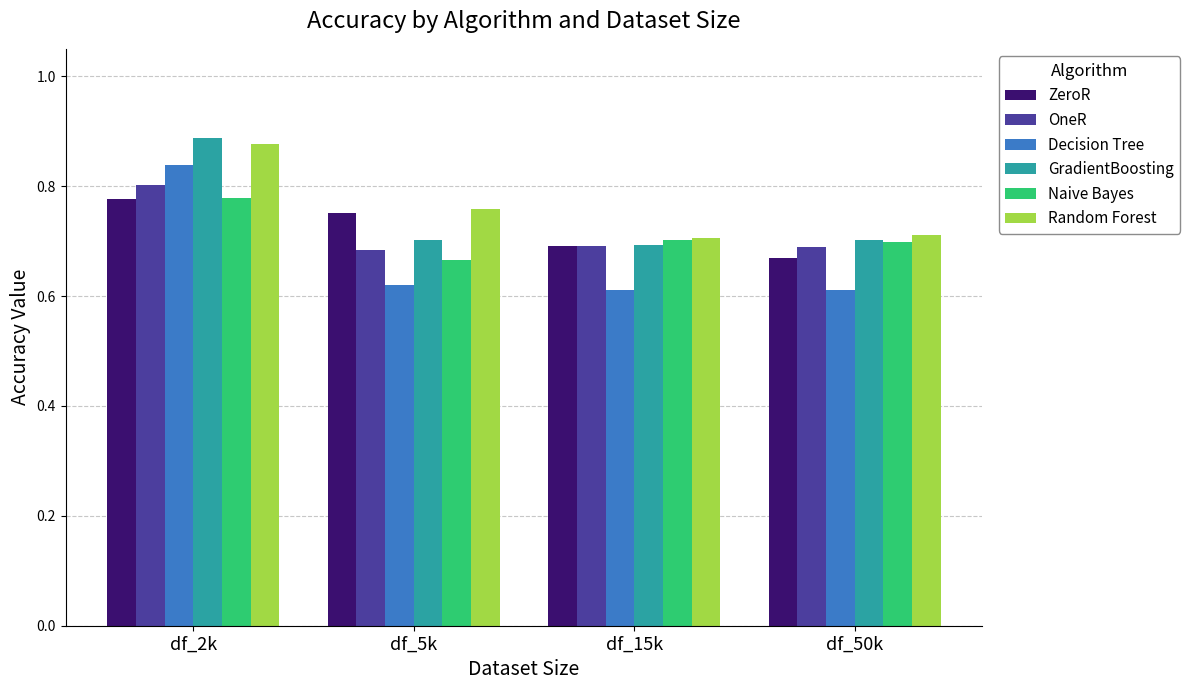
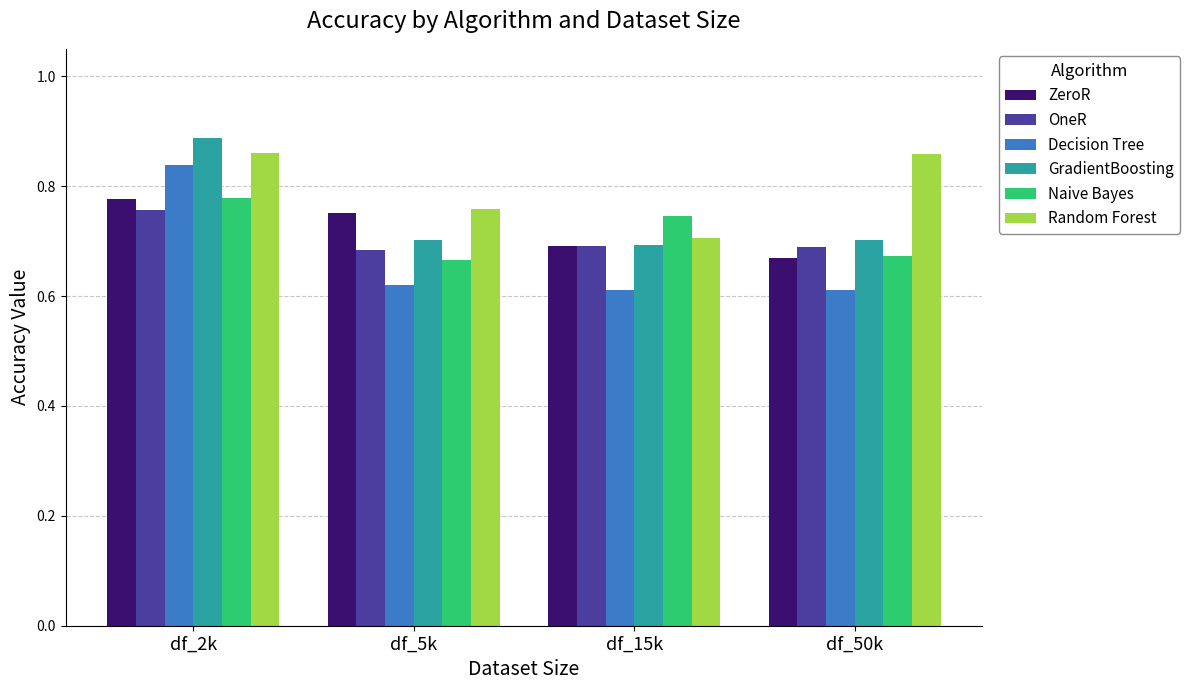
  {
    "ZeroR": {
      "df_2k": 0.78,
      "df_5k": 0.75,
      "df_15k": 0.69,
      "df_50k": 0.67
    },
    "OneR": {
-     "df_2k": 0.80,
+     "df_2k": 0.76,
      "df_5k": 0.68,
      "df_15k": 0.69,
      "df_50k": 0.69
    },
    "Naive Bayes": {
      "df_2k": 0.78,
      "df_5k": 0.66,
-     "df_15k": 0.70,
-     "df_50k": 0.70
+     "df_15k": 0.75,
+     "df_50k": 0.67
    },
    "Random Forest": {
-     "df_2k": 0.88,
+     "df_2k": 0.86,
      "df_5k": 0.76,
      "df_15k": 0.71,
-     "df_50k": 0.71
+     "df_50k": 0.86
    }
  }
